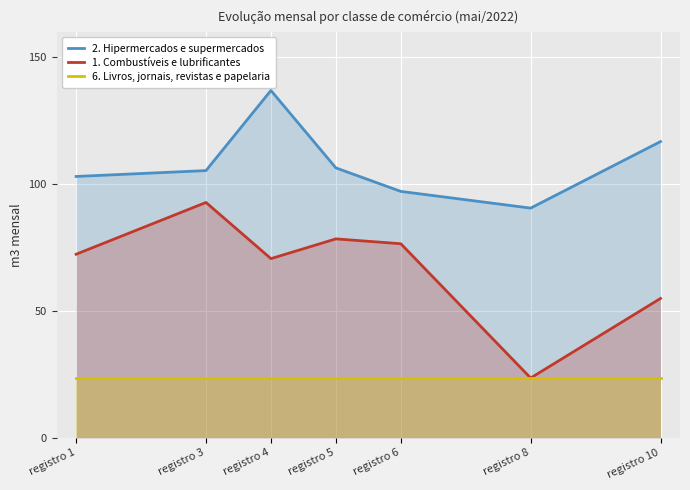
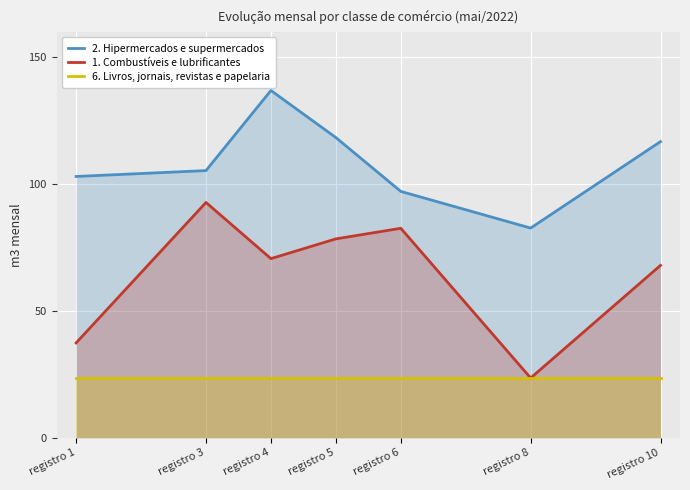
  {
    "2. Hipermercados e supermercados": {
      "registro 1": 103,
      "registro 3": 105,
      "registro 4": 137,
-     "registro 5": 106,
+     "registro 5": 118,
      "registro 6": 97,
-     "registro 8": 91,
+     "registro 8": 83,
      "registro 10": 117
    },
    "1. Combustíveis e lubrificantes": {
-     "registro 1": 72,
+     "registro 1": 37,
      "registro 3": 93,
      "registro 4": 71,
      "registro 5": 78,
-     "registro 6": 77,
-     "registro 10": 55
+     "registro 6": 83,
+     "registro 10": 68
    },
    "6. Livros, jornais, revistas e papelaria": {
      "registro 1": 24,
      "registro 3": 24,
      "registro 4": 24,
      "registro 5": 24,
      "registro 6": 24,
      "registro 10": 24
    }
  }
